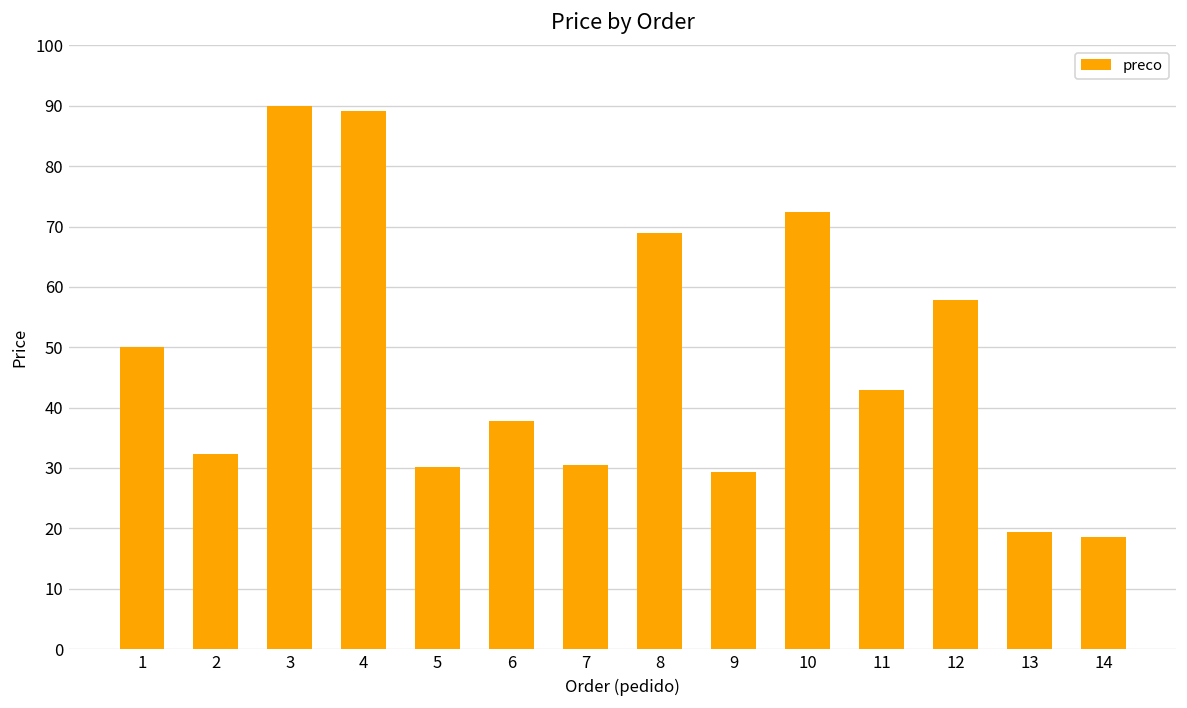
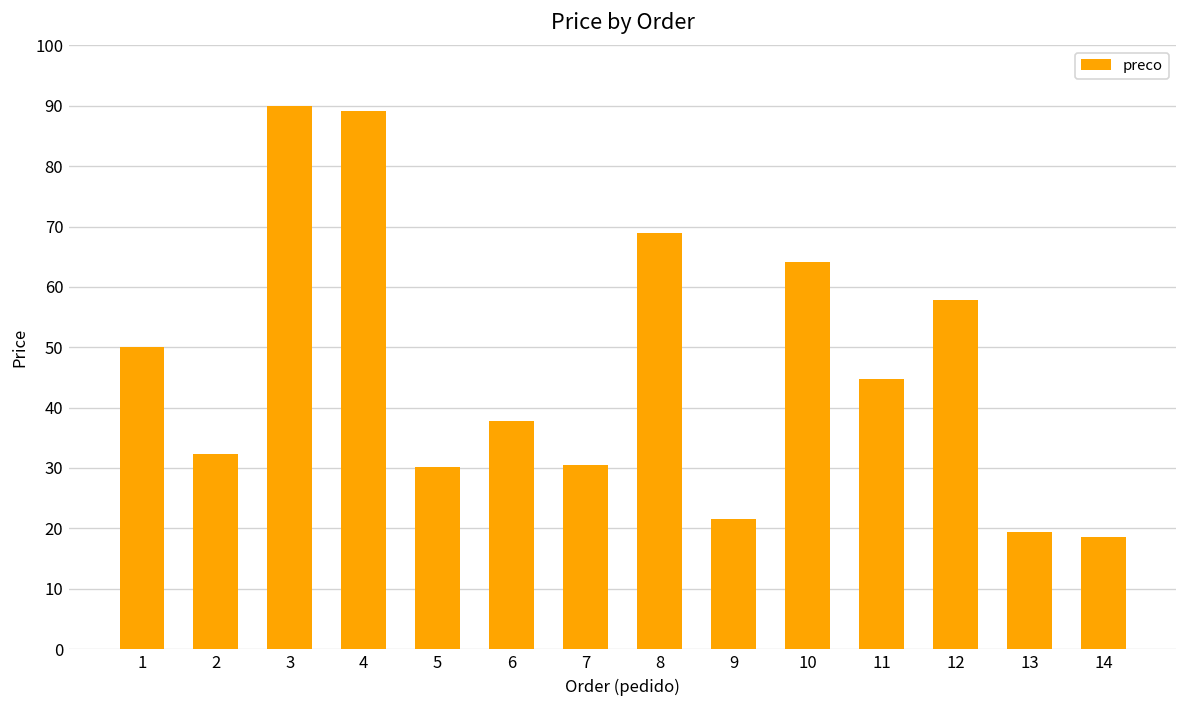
  {
    "1": 50,
    "2": 32,
    "3": 90,
    "4": 89,
    "5": 30,
    "6": 38,
    "7": 30,
    "8": 69,
-   "9": 29,
-   "10": 72,
-   "11": 43,
+   "9": 21,
+   "10": 64,
+   "11": 45,
    "12": 58,
    "13": 19,
    "14": 19
  }
